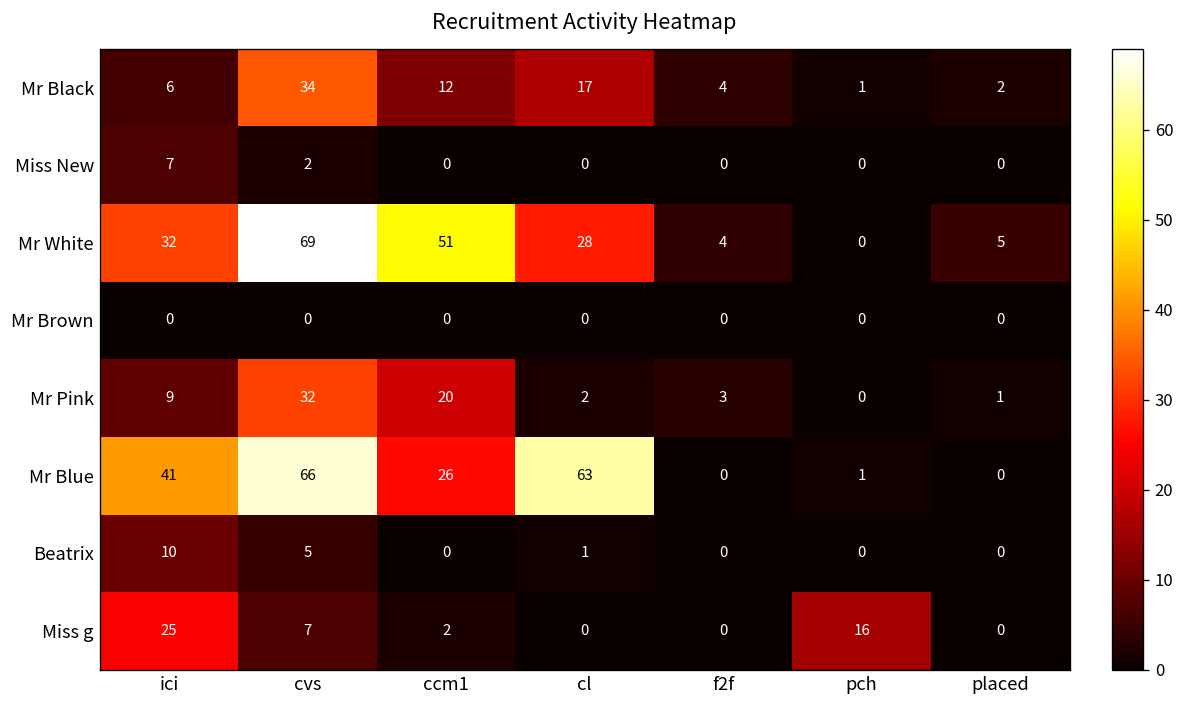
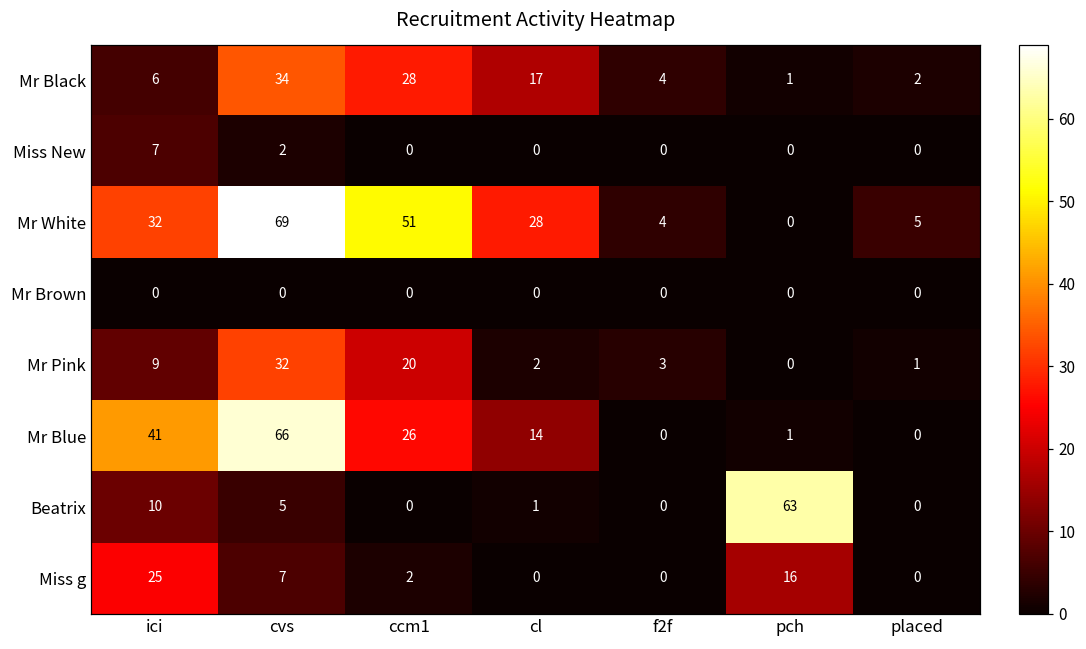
  {
    "Mr Black": {
      "ici": 6,
      "cvs": 34,
-     "ccm1": 12,
+     "ccm1": 28,
      "cl": 17,
      "f2f": 4,
      "pch": 1,
      "placed": 2
    },
    "Miss New": {
      "ici": 7,
      "cvs": 2,
      "ccm1": 0,
      "cl": 0,
      "f2f": 0,
      "pch": 0,
      "placed": 0
    },
    "Mr White": {
      "ici": 32,
      "cvs": 69,
      "ccm1": 51,
      "cl": 28,
      "f2f": 4,
      "pch": 0,
      "placed": 5
    },
    "Mr Brown": {
      "ici": 0,
      "cvs": 0,
      "ccm1": 0,
      "cl": 0,
      "f2f": 0,
      "pch": 0,
      "placed": 0
    },
    "Mr Pink": {
      "ici": 9,
      "cvs": 32,
      "ccm1": 20,
      "cl": 2,
      "f2f": 3,
      "pch": 0,
      "placed": 1
    },
    "Mr Blue": {
      "ici": 41,
      "cvs": 66,
      "ccm1": 26,
-     "cl": 63,
+     "cl": 14,
      "f2f": 0,
      "pch": 1,
      "placed": 0
    },
    "Beatrix": {
      "ici": 10,
      "cvs": 5,
      "ccm1": 0,
      "cl": 1,
      "f2f": 0,
-     "pch": 0,
+     "pch": 63,
      "placed": 0
    },
    "Miss g": {
      "ici": 25,
      "cvs": 7,
      "ccm1": 2,
      "cl": 0,
      "f2f": 0,
      "pch": 16,
      "placed": 0
    }
  }
